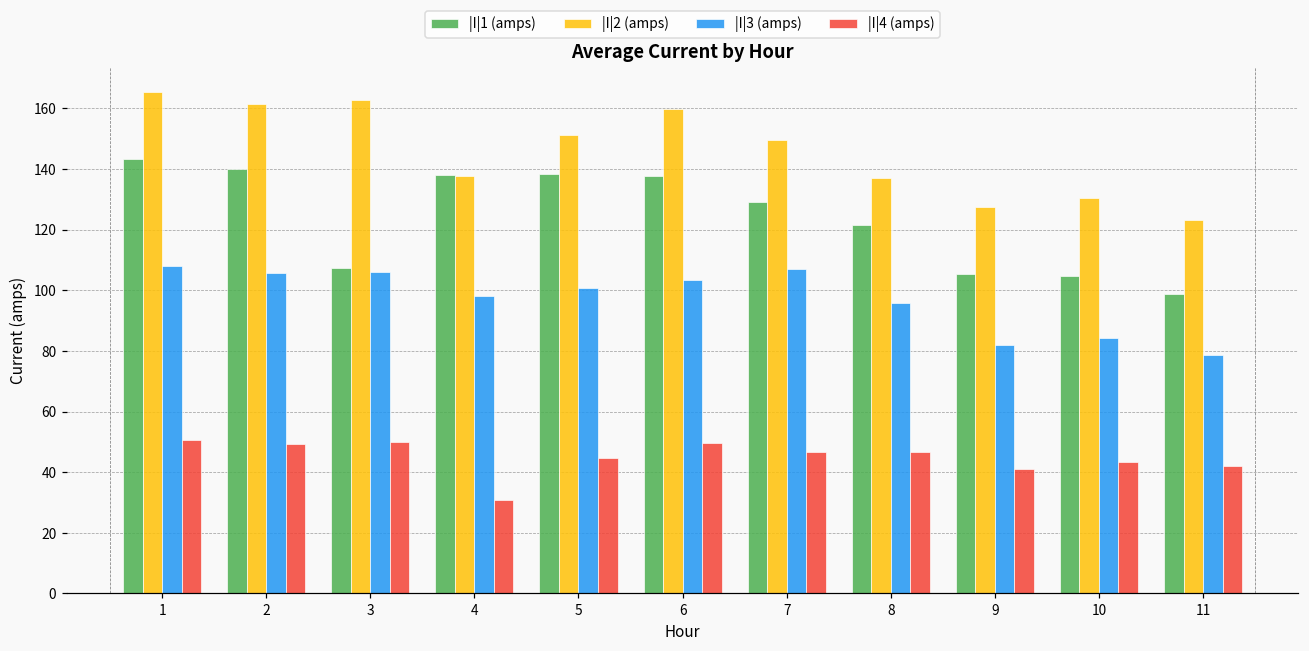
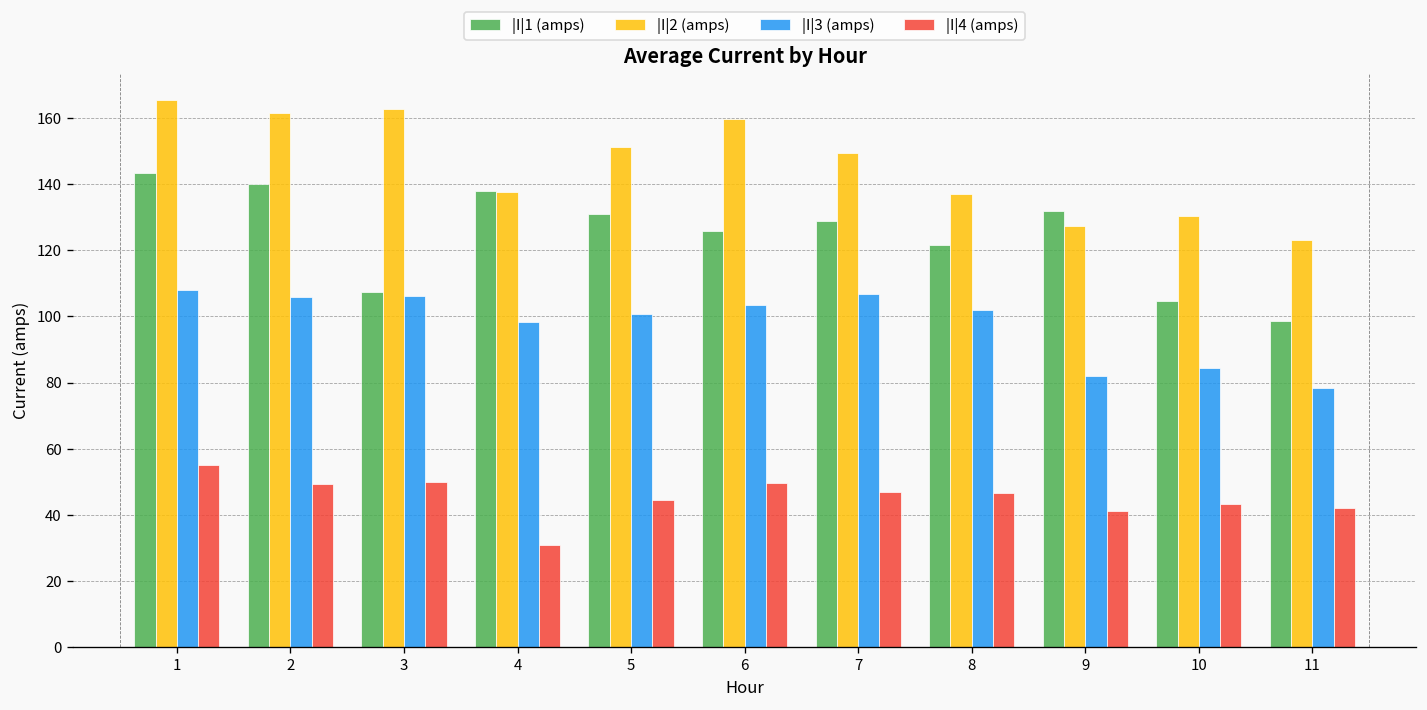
  {
    "|I|1 (amps)": {
      "1": 143,
      "2": 140,
      "3": 107,
      "4": 138,
-     "5": 138,
-     "6": 138,
+     "5": 131,
+     "6": 126,
      "7": 129,
      "8": 122,
-     "9": 106,
+     "9": 132,
      "10": 105,
      "11": 99
    },
    "|I|2 (amps)": {
      "1": 165,
      "2": 161,
      "3": 163,
      "4": 138,
      "5": 151,
      "6": 160,
      "7": 149,
      "8": 137,
      "9": 127,
      "10": 130,
      "11": 123
    },
    "|I|3 (amps)": {
      "1": 108,
      "2": 106,
      "3": 106,
      "4": 98,
      "5": 101,
      "6": 104,
      "7": 107,
-     "8": 96,
+     "8": 102,
      "9": 82,
      "10": 84,
      "11": 79
    },
    "|I|4 (amps)": {
-     "1": 51,
+     "1": 55,
      "2": 49,
      "3": 50,
      "4": 31,
      "5": 45,
      "6": 50,
      "7": 47,
      "8": 47,
      "9": 41,
      "10": 43,
      "11": 42
    }
  }
